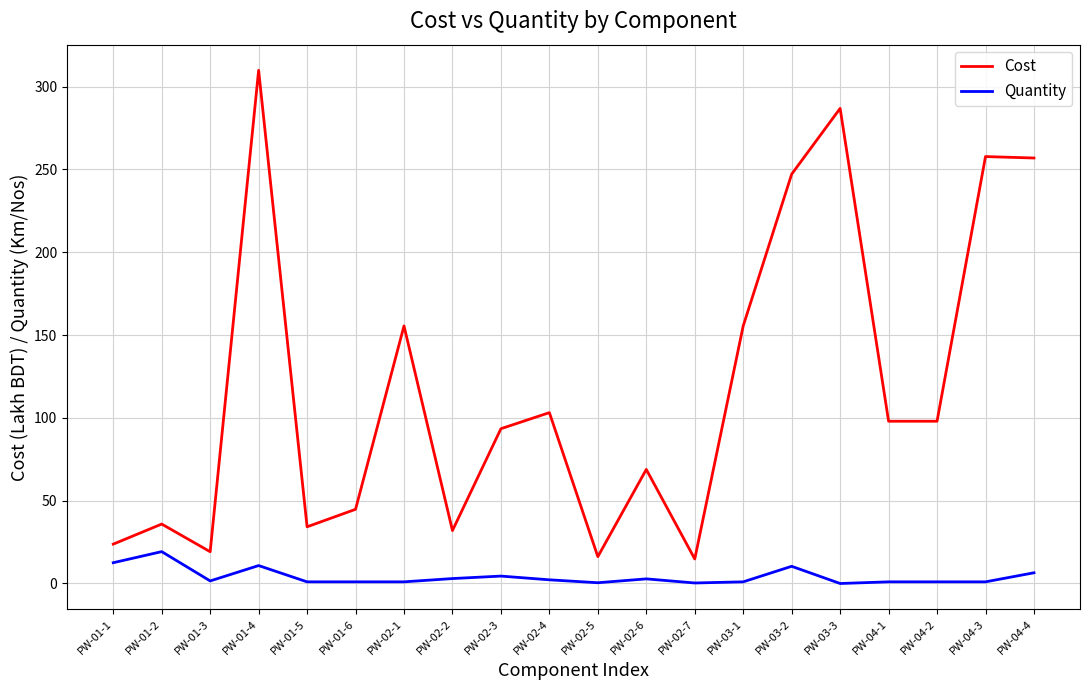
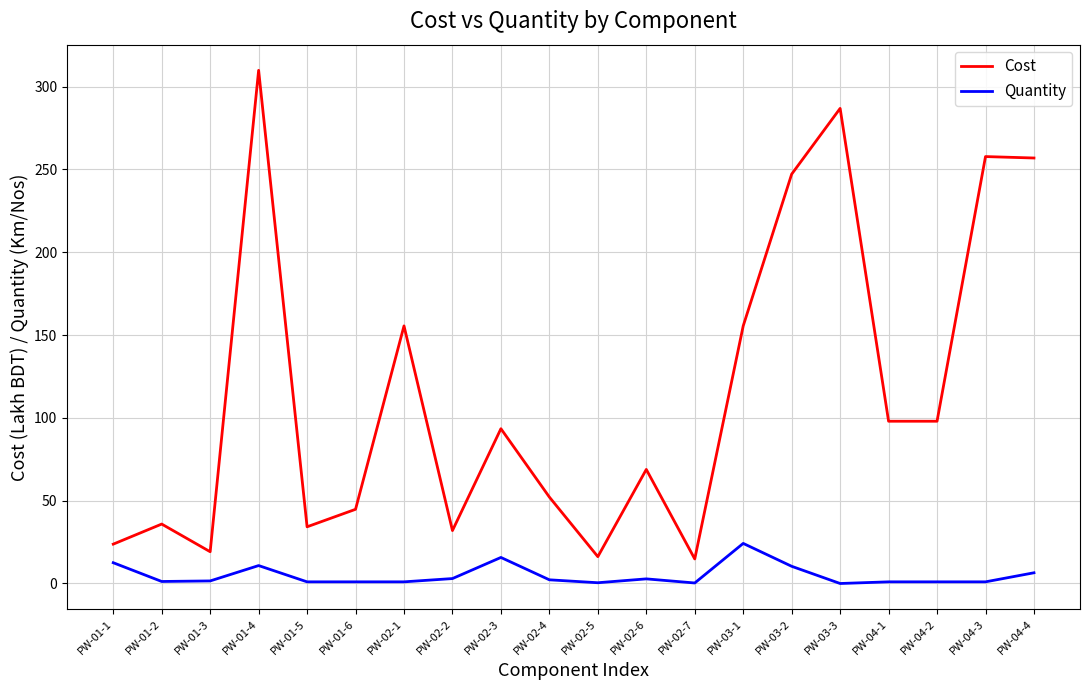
  {
    "Cost": {
      "PW-01-1": 24,
      "PW-01-2": 36,
      "PW-01-3": 19,
      "PW-01-4": 310,
      "PW-01-5": 34,
      "PW-01-6": 45,
      "PW-02-1": 156,
      "PW-02-2": 32,
      "PW-02-3": 93,
-     "PW-02-4": 103,
+     "PW-02-4": 52,
      "PW-02-5": 16,
      "PW-02-6": 69,
      "PW-02-7": 15,
      "PW-03-1": 156,
      "PW-03-2": 247,
      "PW-03-3": 287,
      "PW-04-1": 98,
      "PW-04-2": 98,
      "PW-04-3": 258,
      "PW-04-4": 257
    },
    "Quantity": {
      "PW-01-1": 13,
-     "PW-01-2": 19,
+     "PW-01-2": 1,
      "PW-01-3": 2,
      "PW-01-4": 11,
      "PW-01-5": 1,
      "PW-01-6": 1,
      "PW-02-1": 1,
      "PW-02-2": 3,
-     "PW-02-3": 4,
+     "PW-02-3": 16,
      "PW-02-4": 2,
      "PW-02-5": 0,
      "PW-02-6": 3,
      "PW-02-7": 0,
-     "PW-03-1": 1,
+     "PW-03-1": 24,
      "PW-03-2": 10,
      "PW-03-3": 0,
      "PW-04-1": 1,
      "PW-04-2": 1,
      "PW-04-3": 1,
      "PW-04-4": 6
    }
  }
